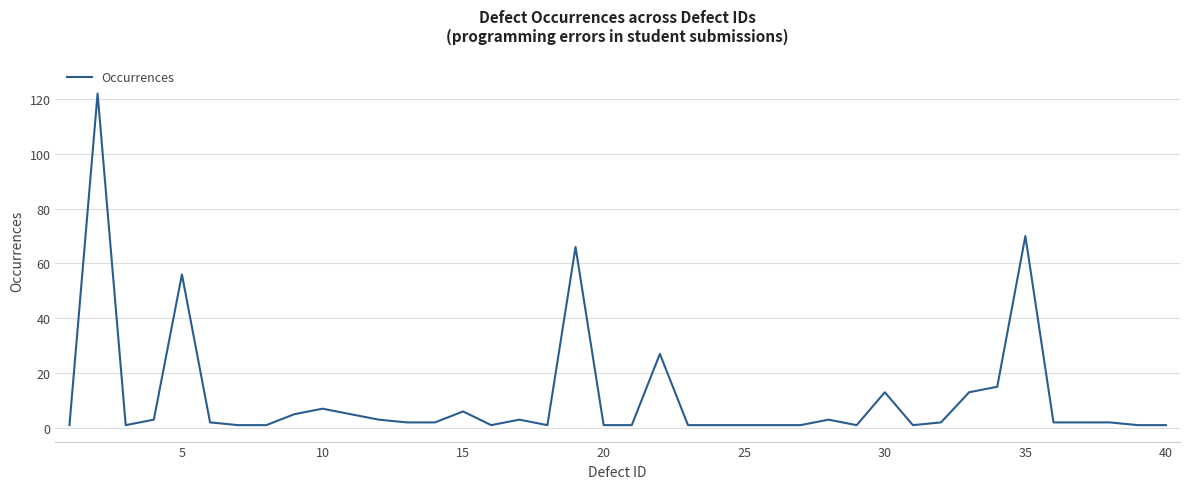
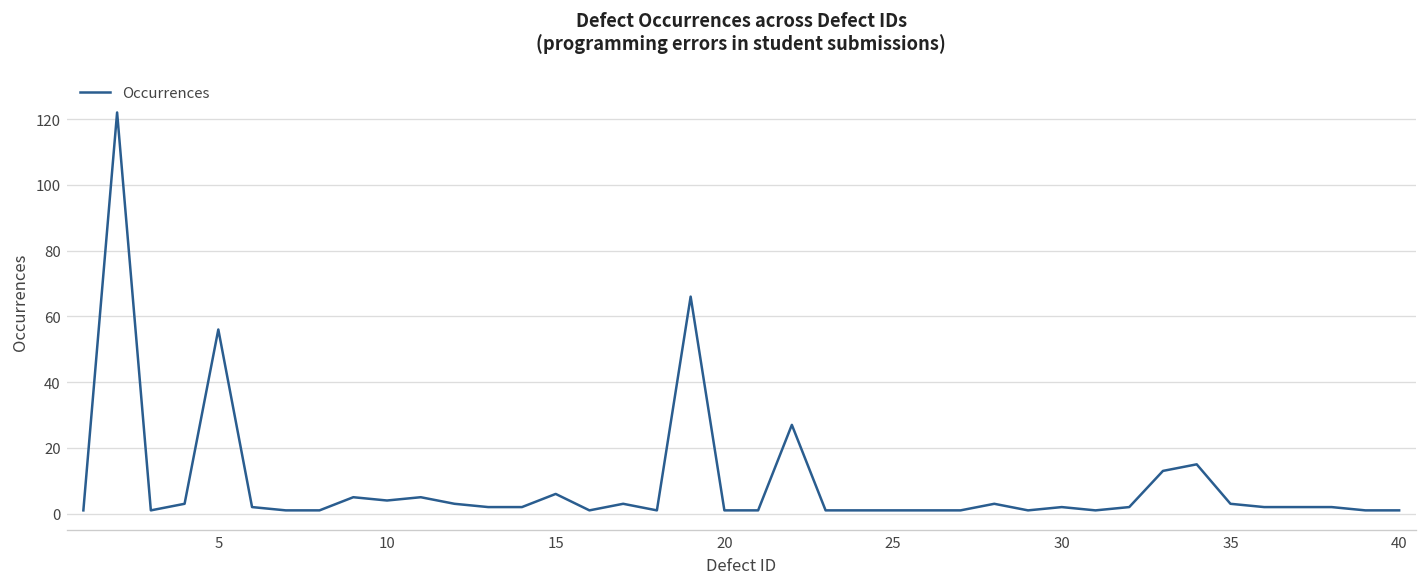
  {
    "5": 56,
-   "10": 7,
+   "10": 4,
    "15": 6,
    "20": 1,
    "25": 1,
-   "30": 13,
-   "35": 70,
+   "30": 2,
+   "35": 3,
    "40": 1
  }
